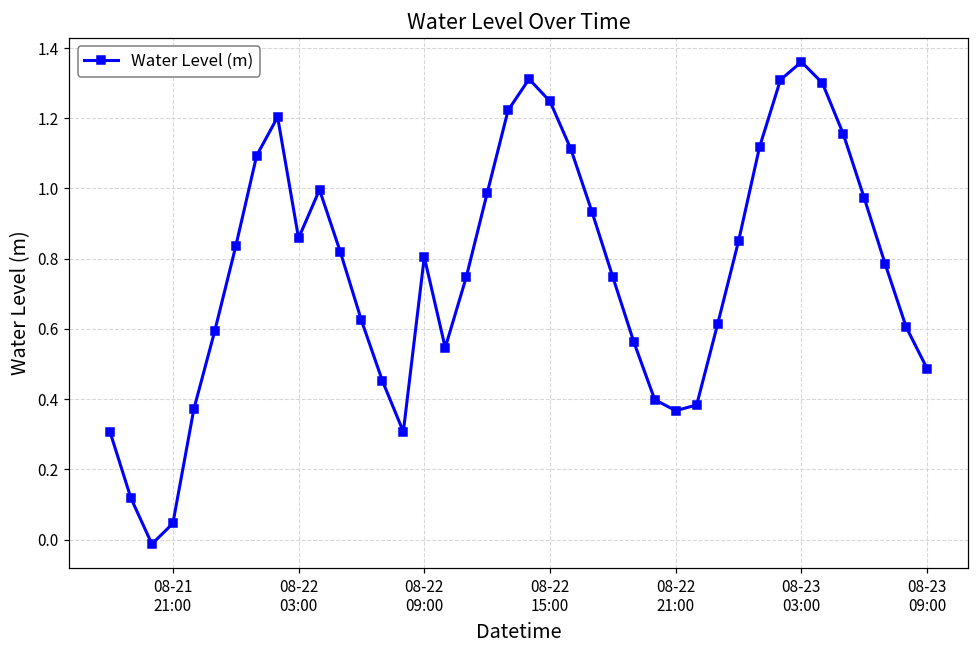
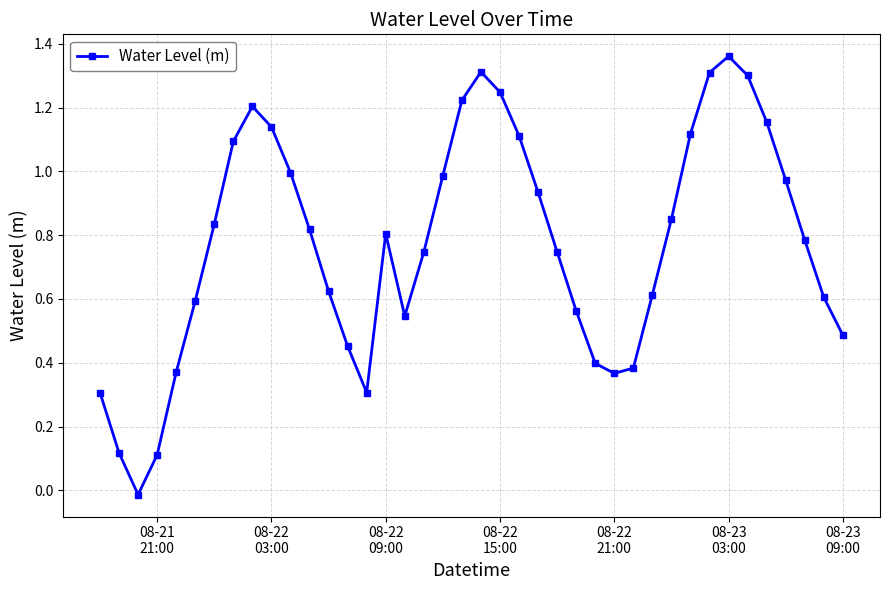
  {
-   "08-21 21:00": 0.05,
-   "08-22 03:00": 0.86,
+   "08-21 21:00": 0.11,
+   "08-22 03:00": 1.14,
    "08-22 09:00": 0.80,
    "08-22 15:00": 1.25,
    "08-22 21:00": 0.37,
    "08-23 03:00": 1.36,
    "08-23 09:00": 0.49
  }
